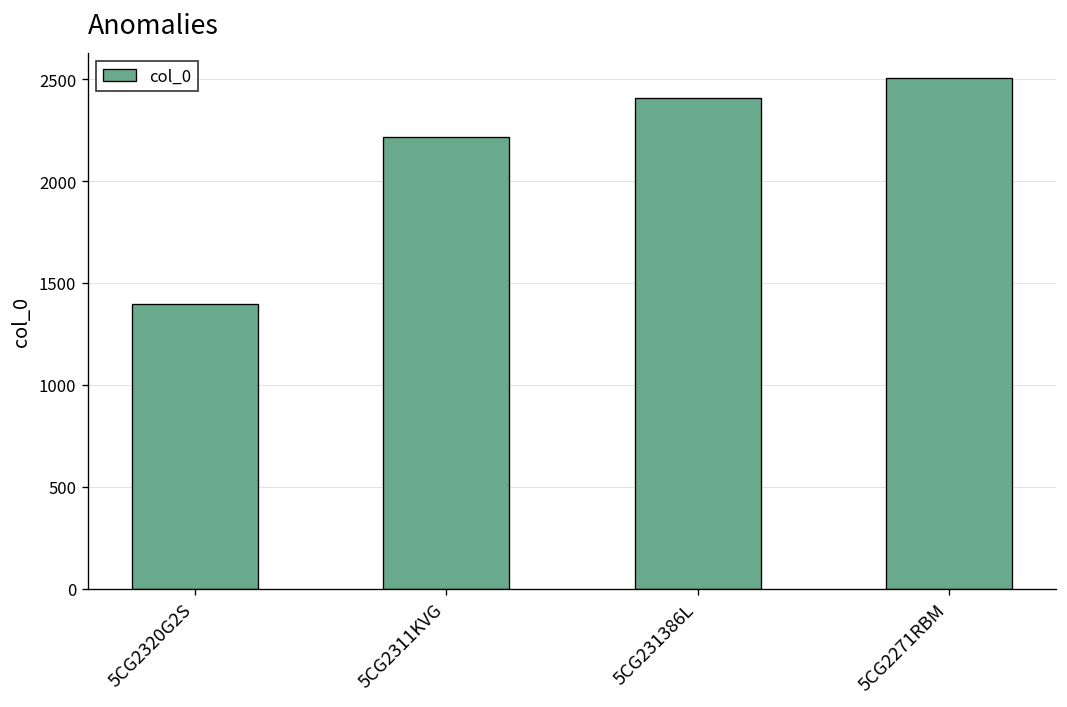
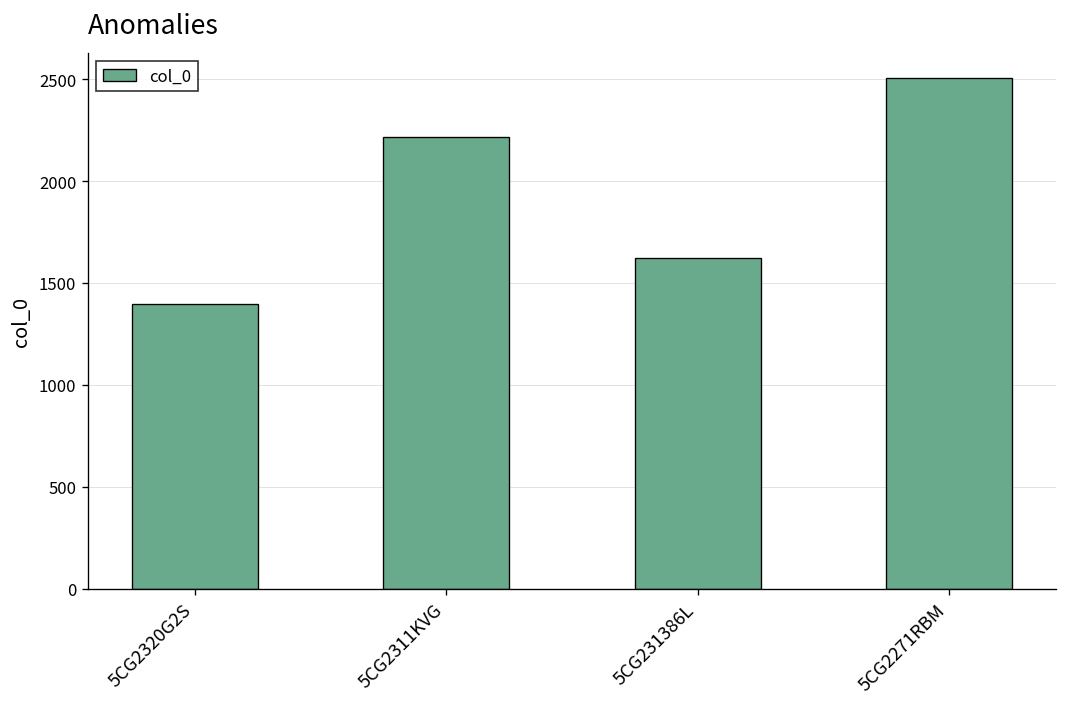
  {
    "5CG2320G2S": 1400,
    "5CG2311KVG": 2220,
-   "5CG231386L": 2410,
+   "5CG231386L": 1620,
    "5CG2271RBM": 2510
  }
